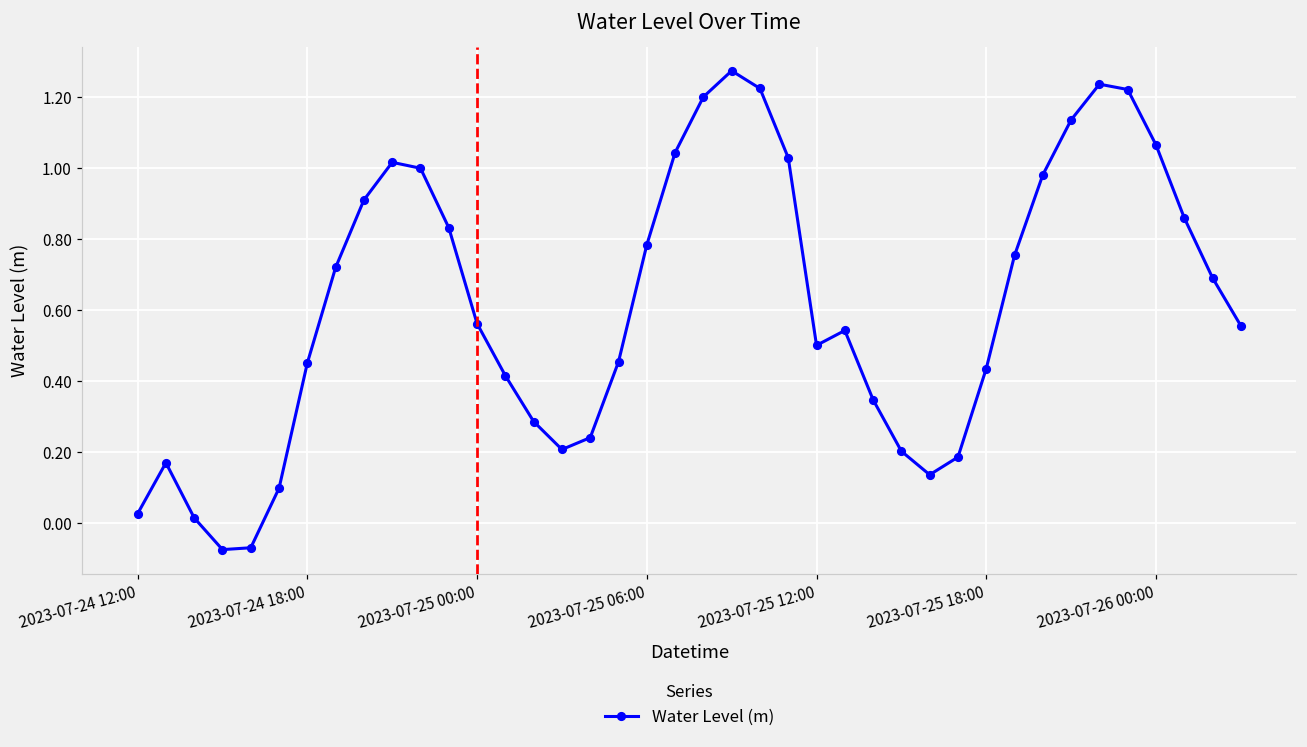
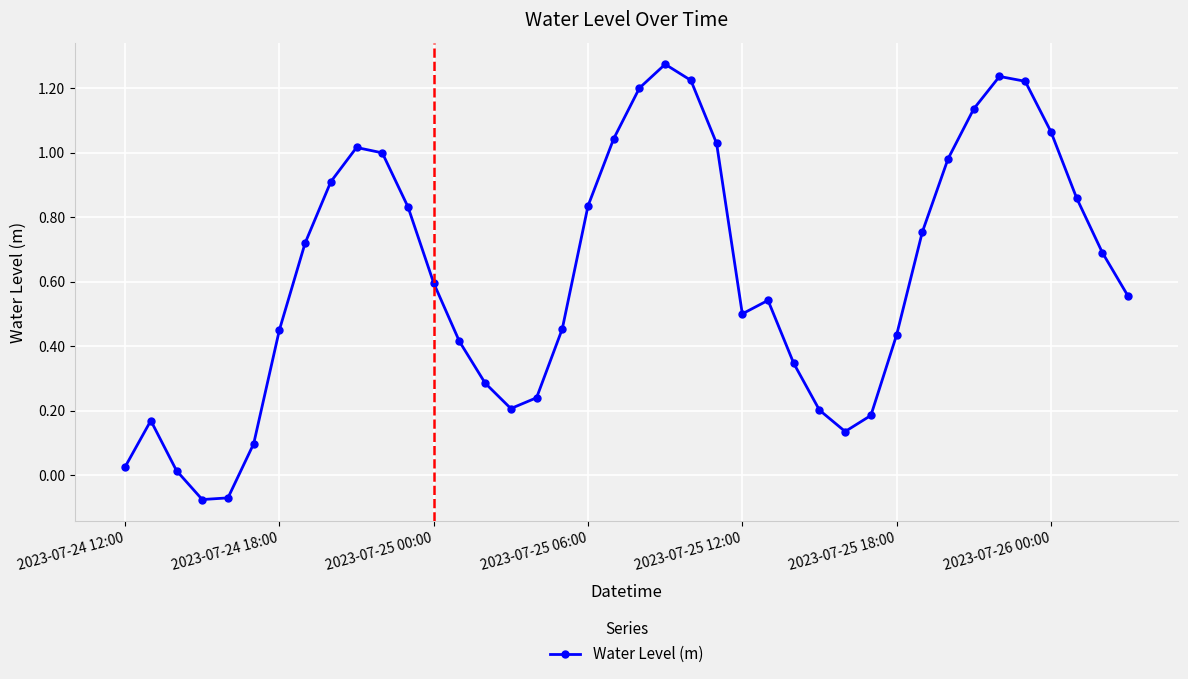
  {
    "2023-07-24 12:00": 0.03,
    "2023-07-24 18:00": 0.45,
-   "2023-07-25 00:00": 0.56,
-   "2023-07-25 06:00": 0.78,
+   "2023-07-25 00:00": 0.60,
+   "2023-07-25 06:00": 0.84,
    "2023-07-25 12:00": 0.50,
    "2023-07-25 18:00": 0.44,
    "2023-07-26 00:00": 1.07
  }
